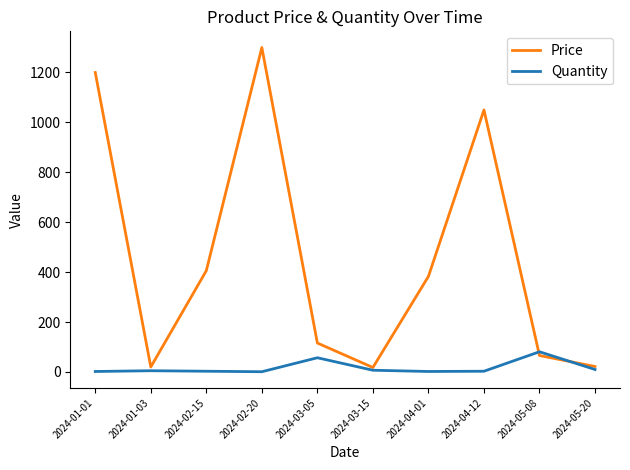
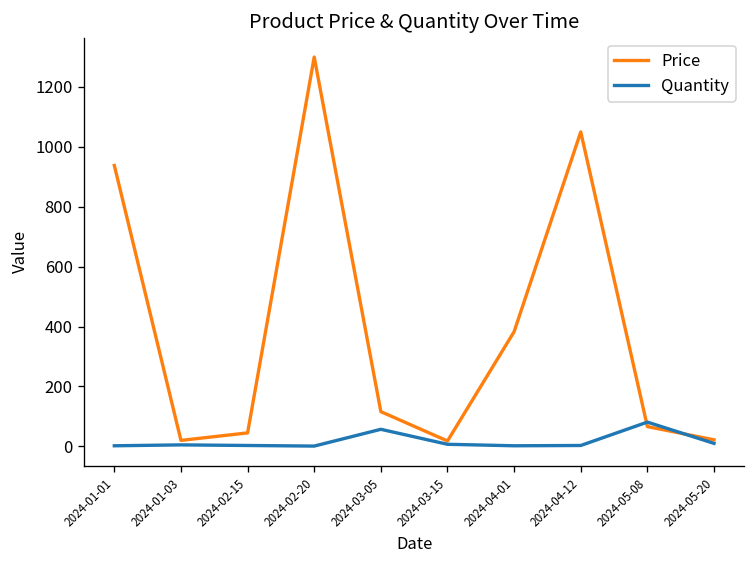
  {
    "Price": {
-     "2024-01-01": 1200,
+     "2024-01-01": 940,
      "2024-01-03": 20,
-     "2024-02-15": 410,
+     "2024-02-15": 50,
      "2024-02-20": 1300,
      "2024-03-05": 120,
      "2024-03-15": 20,
      "2024-04-01": 380,
      "2024-04-12": 1050,
      "2024-05-08": 70,
      "2024-05-20": 20
    },
    "Quantity": {
      "2024-01-01": 0,
      "2024-01-03": 10,
      "2024-02-15": 0,
      "2024-02-20": 0,
      "2024-03-05": 60,
      "2024-03-15": 10,
      "2024-04-01": 0,
      "2024-04-12": 0,
      "2024-05-08": 80,
      "2024-05-20": 10
    }
  }
